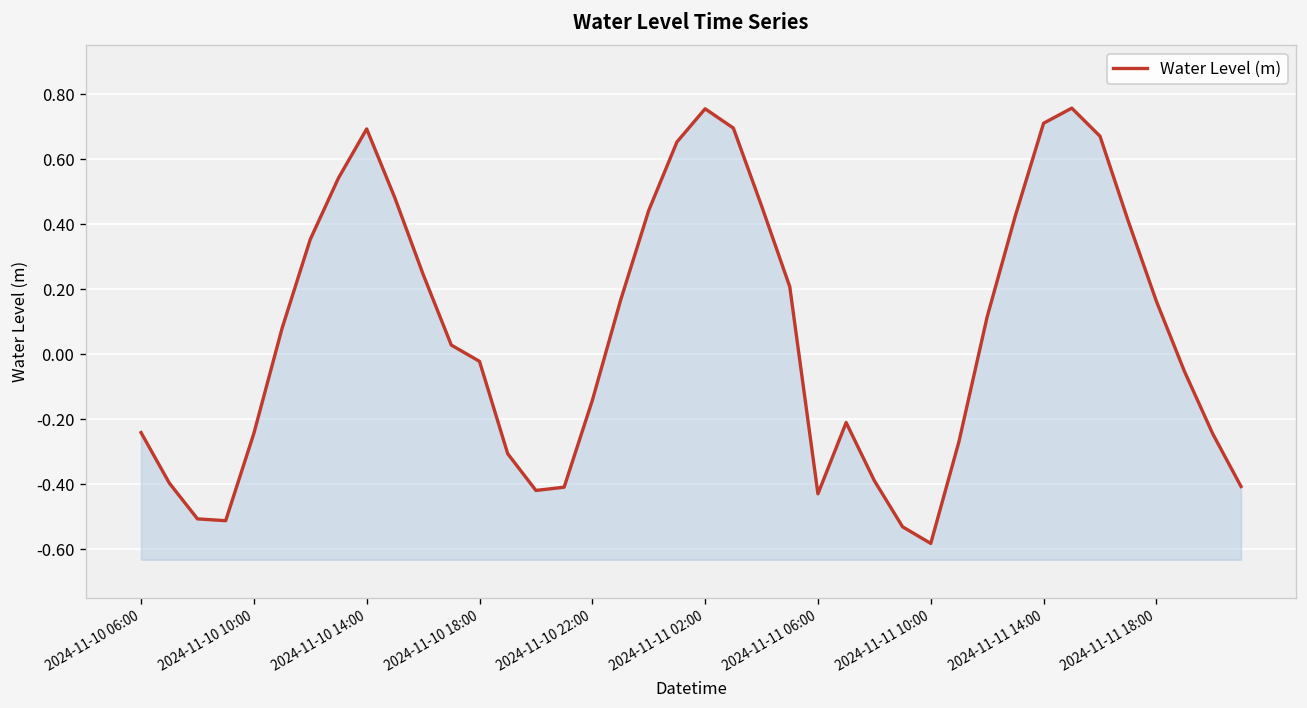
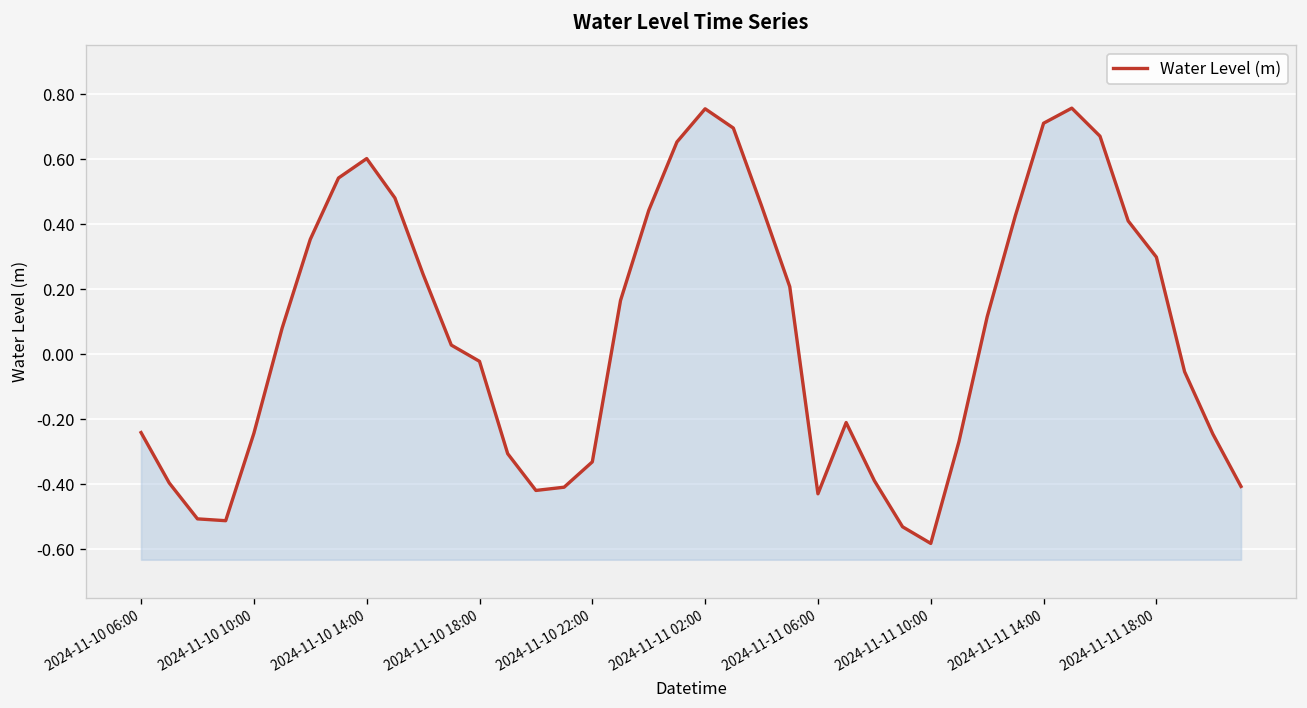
  {
    "2024-11-10 06:00": -0.24,
    "2024-11-10 10:00": -0.24,
-   "2024-11-10 14:00": 0.69,
+   "2024-11-10 14:00": 0.60,
    "2024-11-10 18:00": -0.02,
-   "2024-11-10 22:00": -0.14,
+   "2024-11-10 22:00": -0.33,
    "2024-11-11 02:00": 0.76,
    "2024-11-11 06:00": -0.43,
    "2024-11-11 10:00": -0.58,
    "2024-11-11 14:00": 0.71,
-   "2024-11-11 18:00": 0.16
+   "2024-11-11 18:00": 0.30
  }
